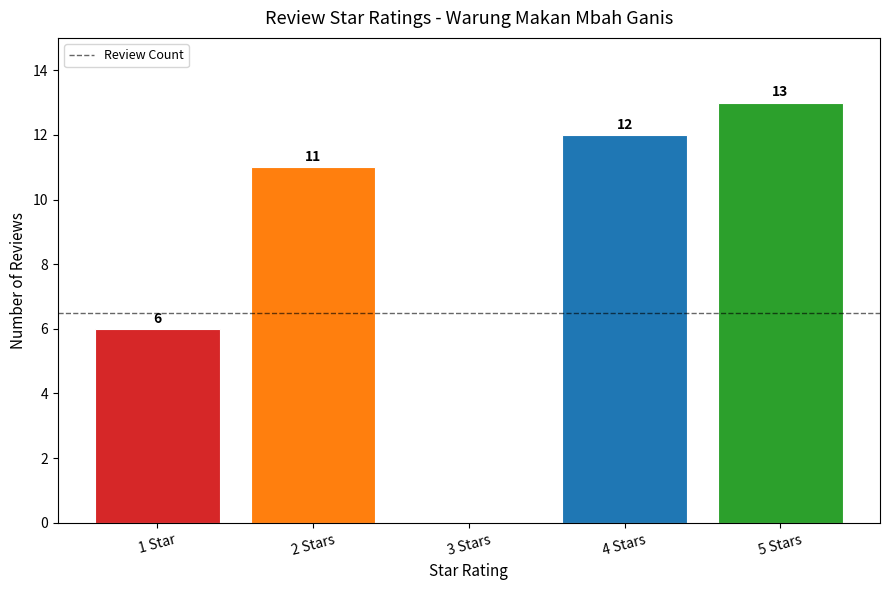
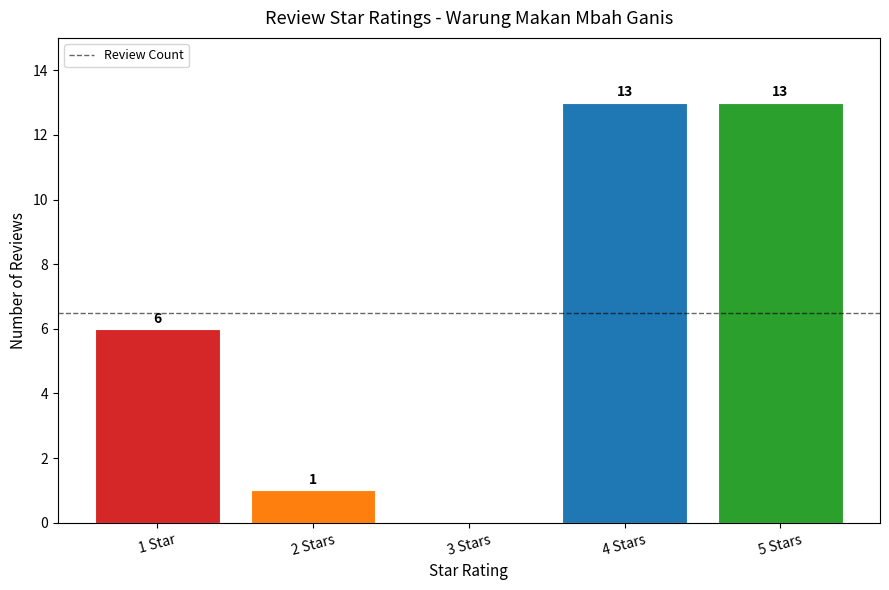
  {
    "1 Star": 6,
-   "2 Stars": 11,
-   "4 Stars": 12,
+   "2 Stars": 1,
+   "4 Stars": 13,
    "5 Stars": 13
  }
